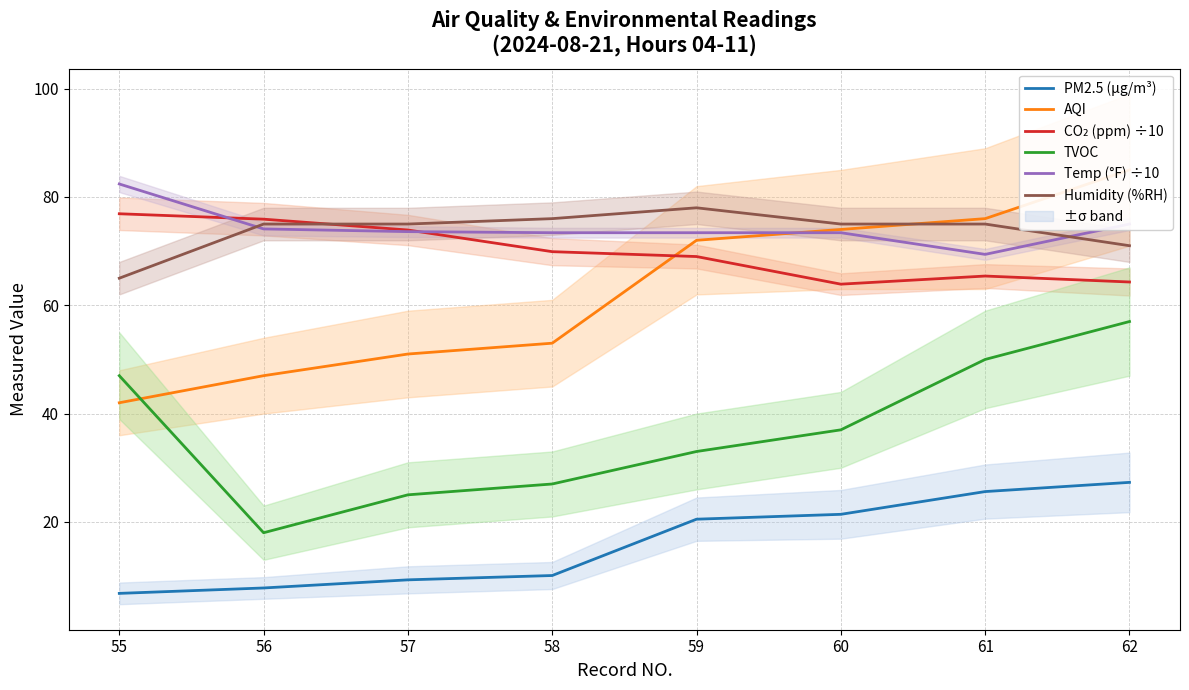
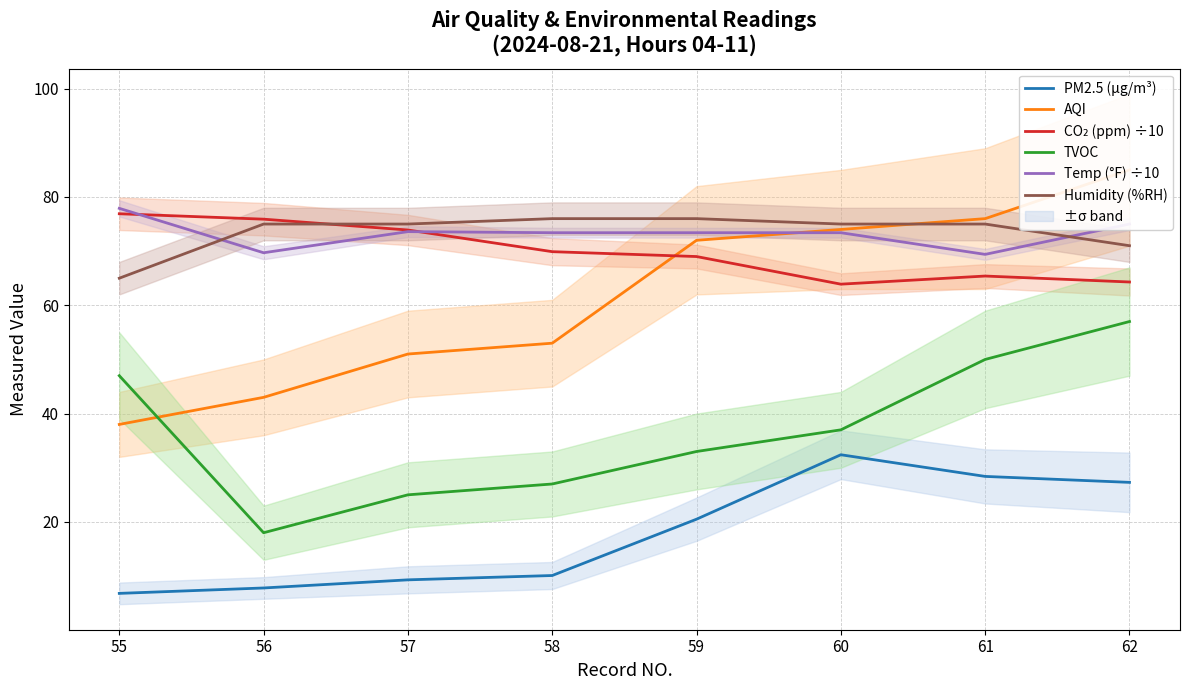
  {
    "PM2.5 (µg/m³)": {
      "55": 7,
      "56": 8,
      "57": 9,
      "58": 10,
      "59": 21,
-     "60": 21,
-     "61": 26,
+     "60": 32,
+     "61": 28,
      "62": 27
    },
    "AQI": {
-     "55": 42,
-     "56": 47,
+     "55": 38,
+     "56": 43,
      "57": 51,
      "58": 53,
      "59": 72,
      "61": 76
    },
    "CO₂ (ppm) ÷10": {
      "55": 77,
      "56": 76,
      "58": 70,
      "59": 69,
      "60": 64,
      "61": 65,
      "62": 64
    },
    "TVOC": {
      "55": 47,
      "56": 18,
      "57": 25,
      "58": 27,
      "59": 33,
      "61": 50,
      "62": 57
    },
    "Temp (°F) ÷10": {
-     "55": 82,
-     "56": 74,
+     "55": 78,
+     "56": 70,
      "58": 73,
      "59": 73,
      "60": 73,
      "61": 69
    },
    "Humidity (%RH)": {
      "55": 65,
      "58": 76,
-     "59": 78,
+     "59": 76,
      "60": 75,
      "61": 75,
      "62": 71
    }
  }
